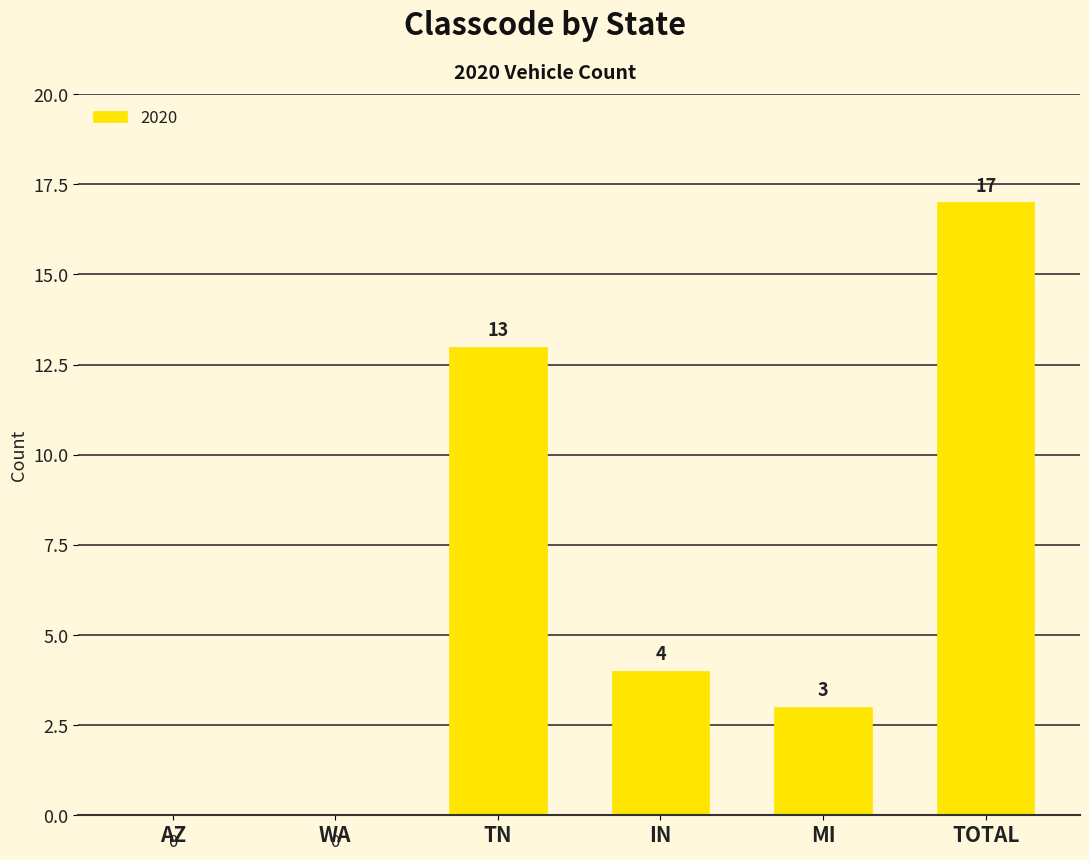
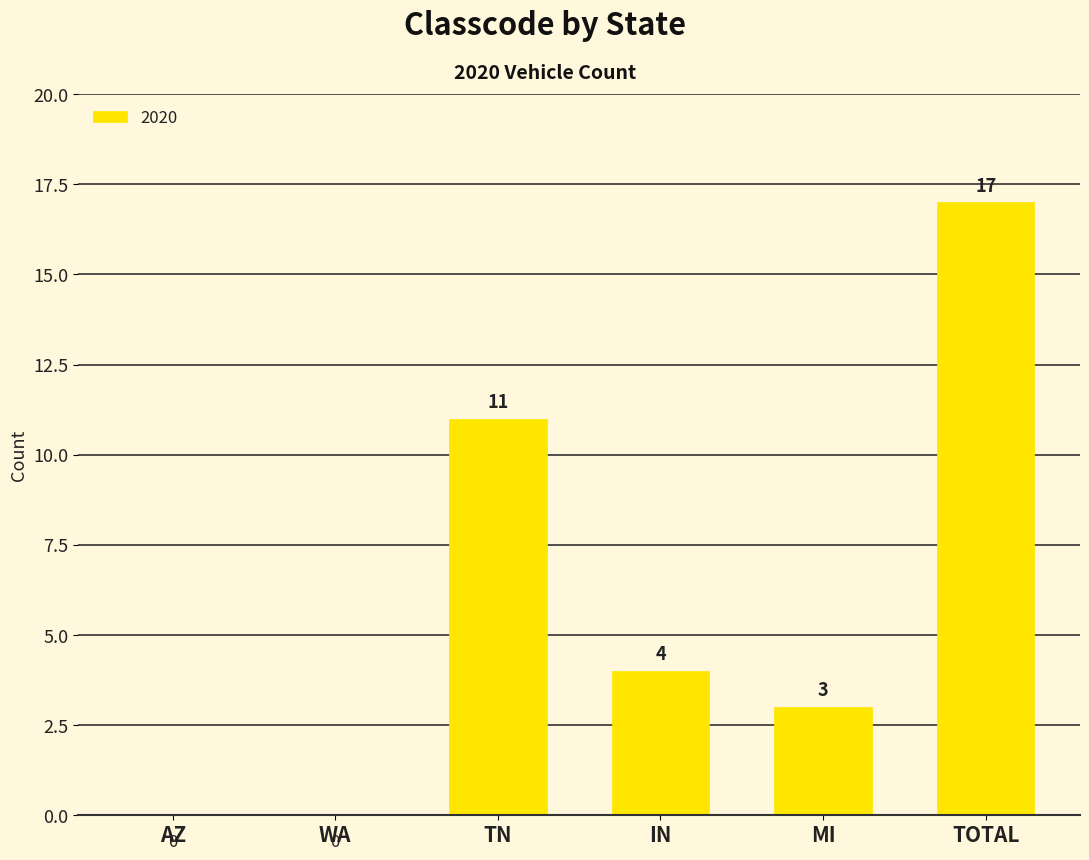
  {
    "AZ": 0,
    "WA": 0,
-   "TN": 13,
+   "TN": 11,
    "IN": 4,
    "MI": 3,
    "TOTAL": 17
  }
